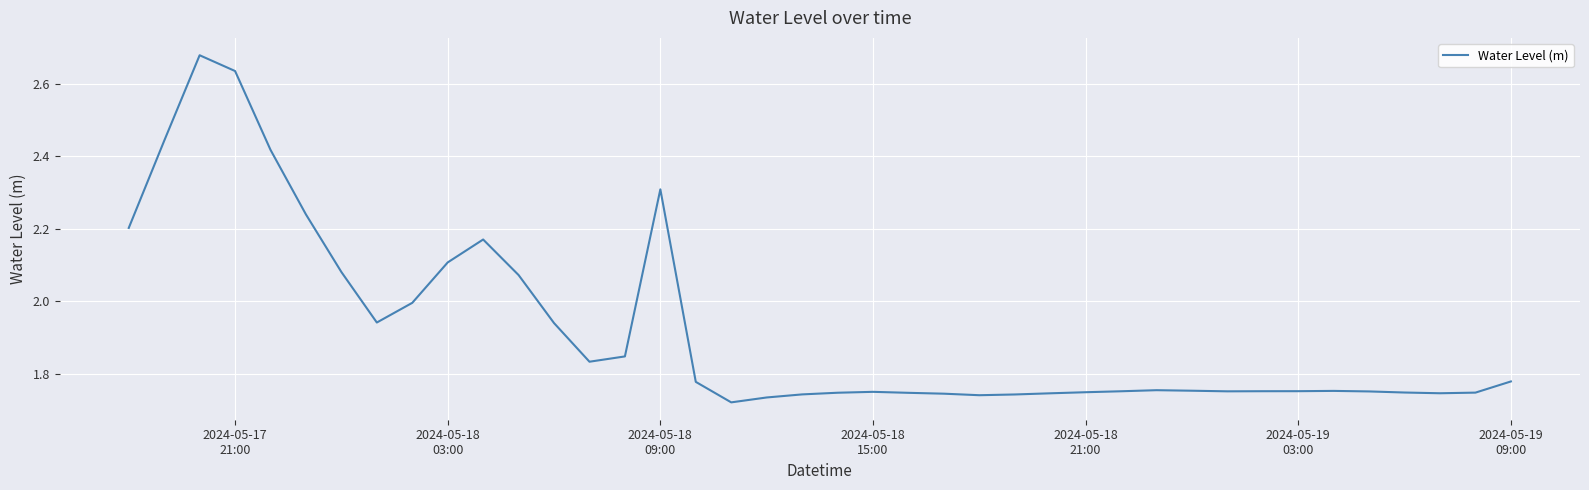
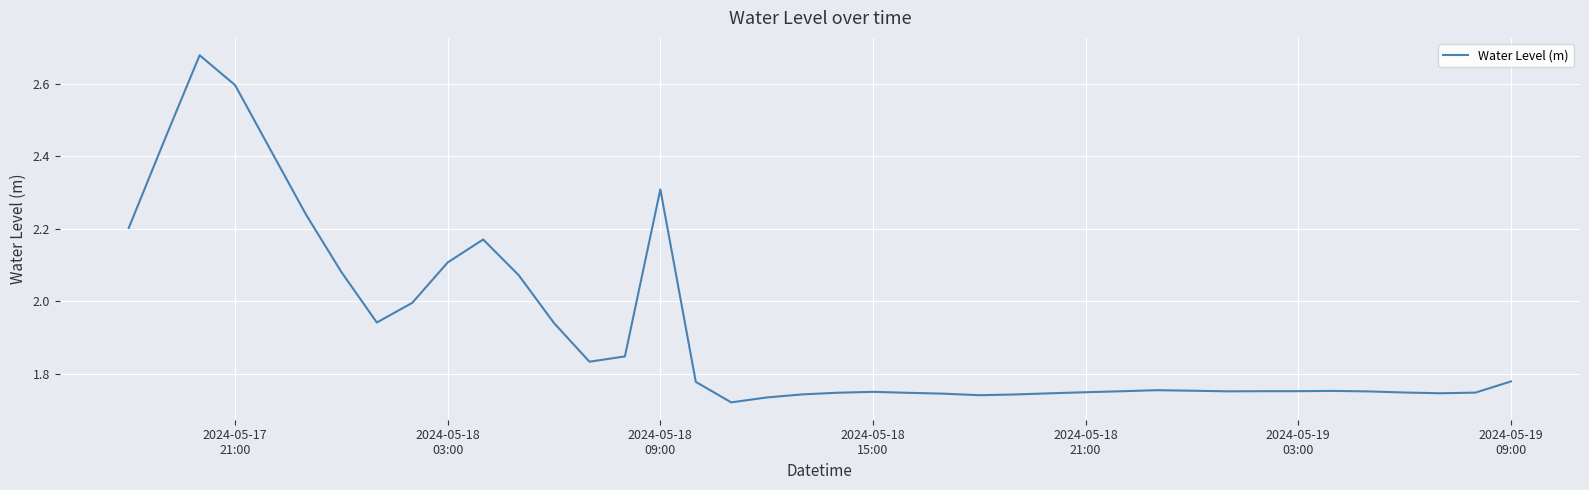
  {
-   "2024-05-17 21:00": 2.63,
+   "2024-05-17 21:00": 2.60,
    "2024-05-18 03:00": 2.11,
    "2024-05-18 09:00": 2.31,
    "2024-05-18 15:00": 1.75,
    "2024-05-18 21:00": 1.75,
    "2024-05-19 03:00": 1.75,
    "2024-05-19 09:00": 1.78
  }
